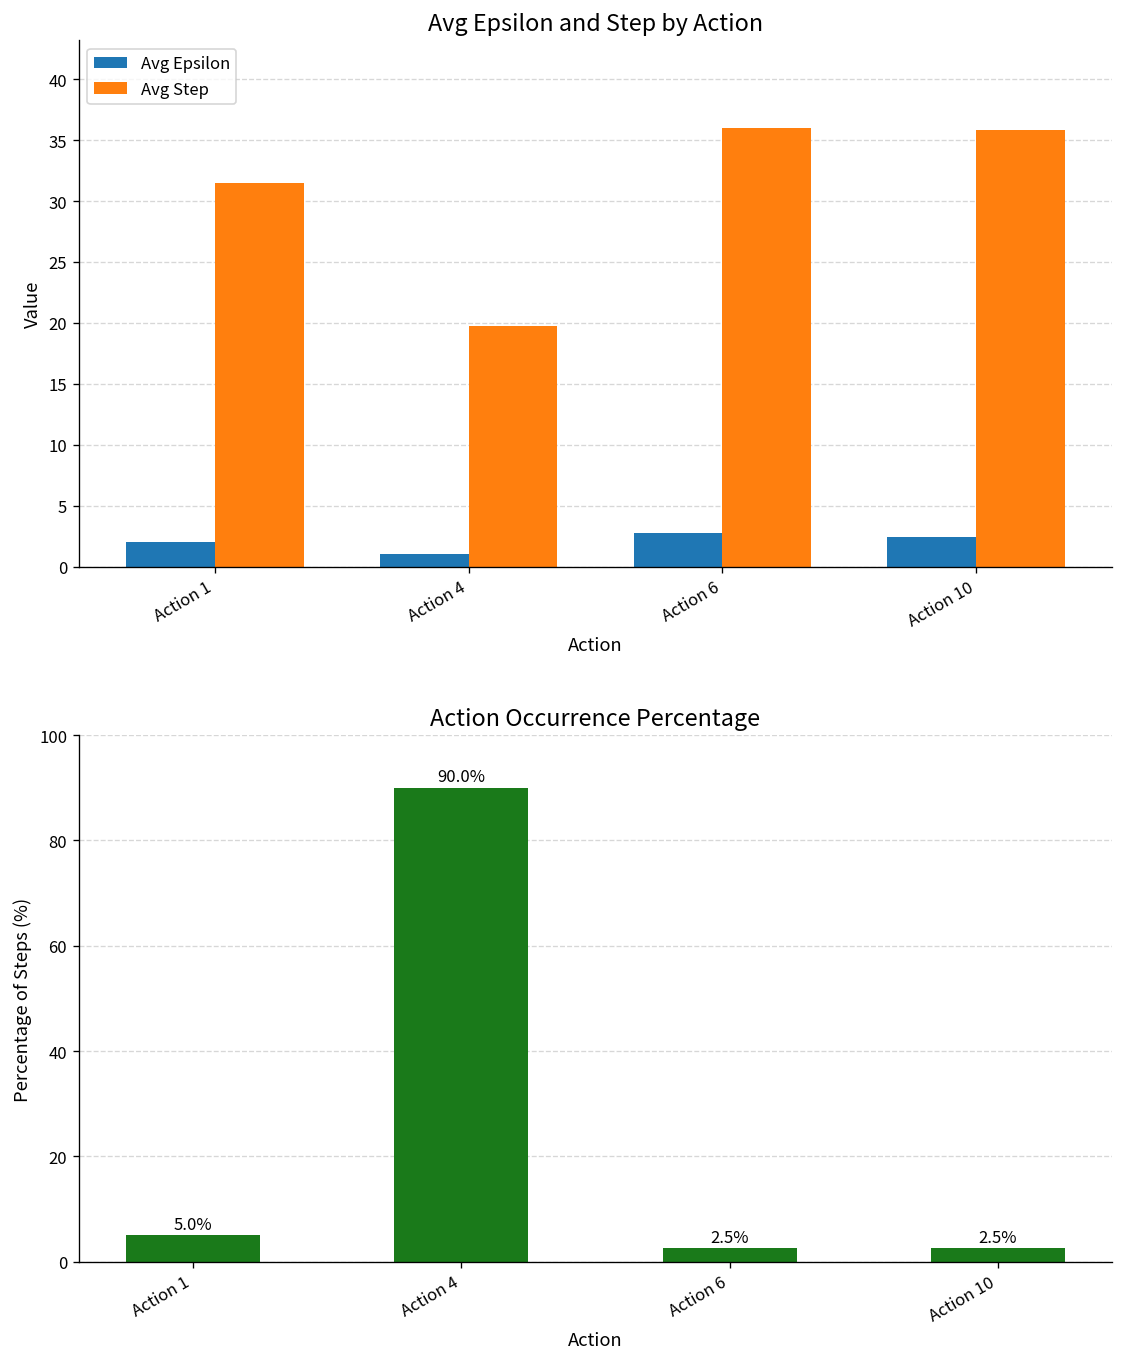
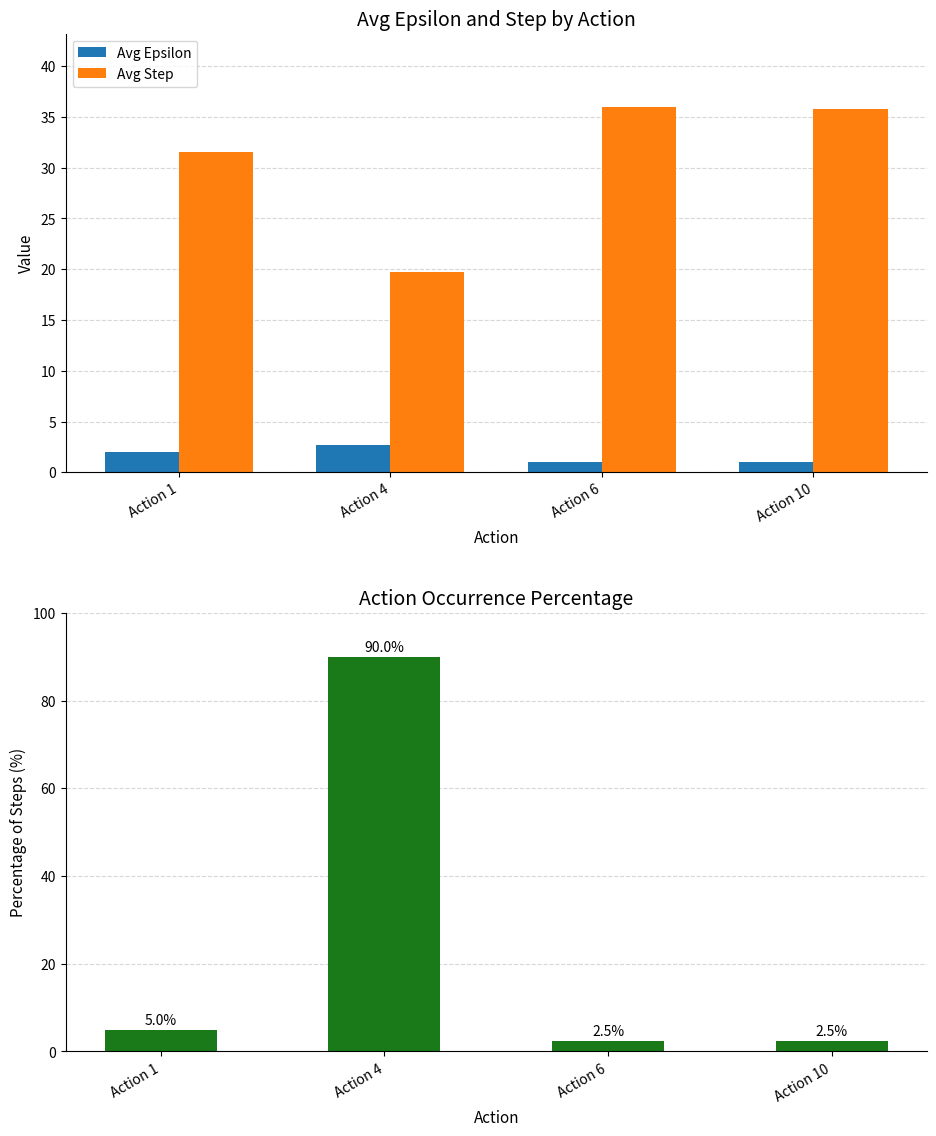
  {
    "Avg Epsilon and Step by Action": {
      "Avg Epsilon": {
        "Action 1": "2.0",
-       "Action 4": "1.0",
-       "Action 6": "2.7",
-       "Action 10": "2.4"
+       "Action 4": "2.7",
+       "Action 6": "1.0",
+       "Action 10": "1.0"
      },
      "Avg Step": {
        "Action 1": "31.5",
        "Action 4": "19.7",
        "Action 6": "36.0",
        "Action 10": "35.8"
      }
    },
    "Action Occurrence Percentage": {
      "Action 1": "5.0%",
      "Action 4": "90.0%",
      "Action 6": "2.5%",
      "Action 10": "2.5%"
    }
  }
